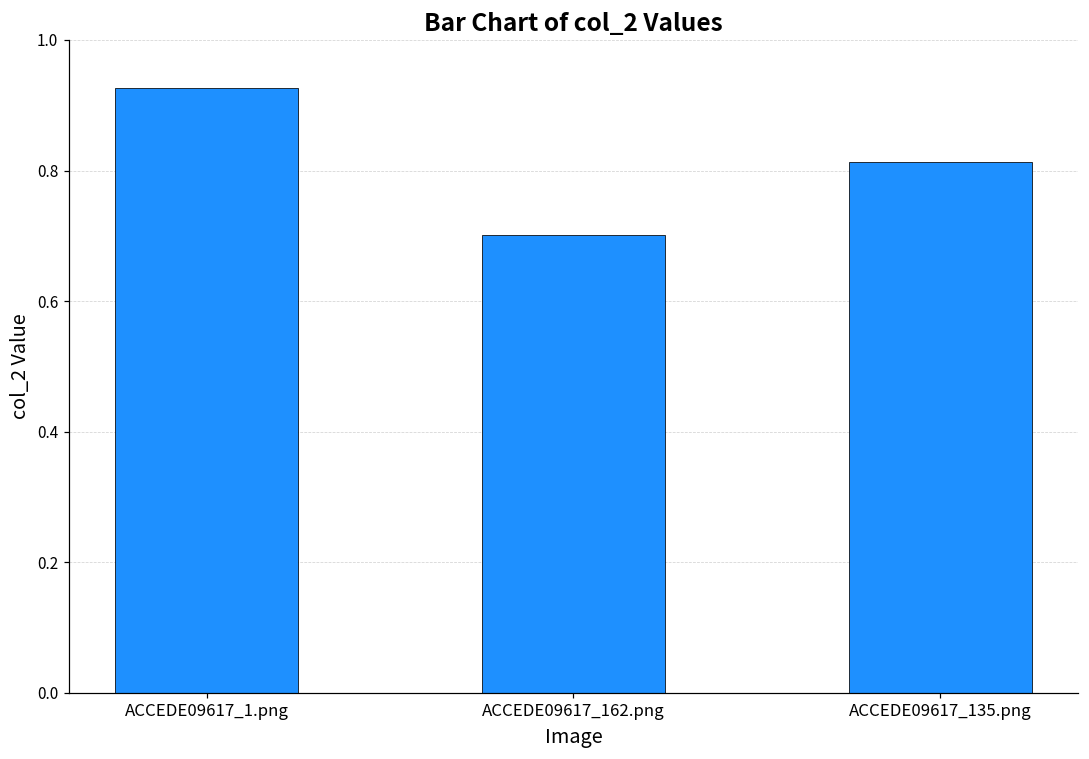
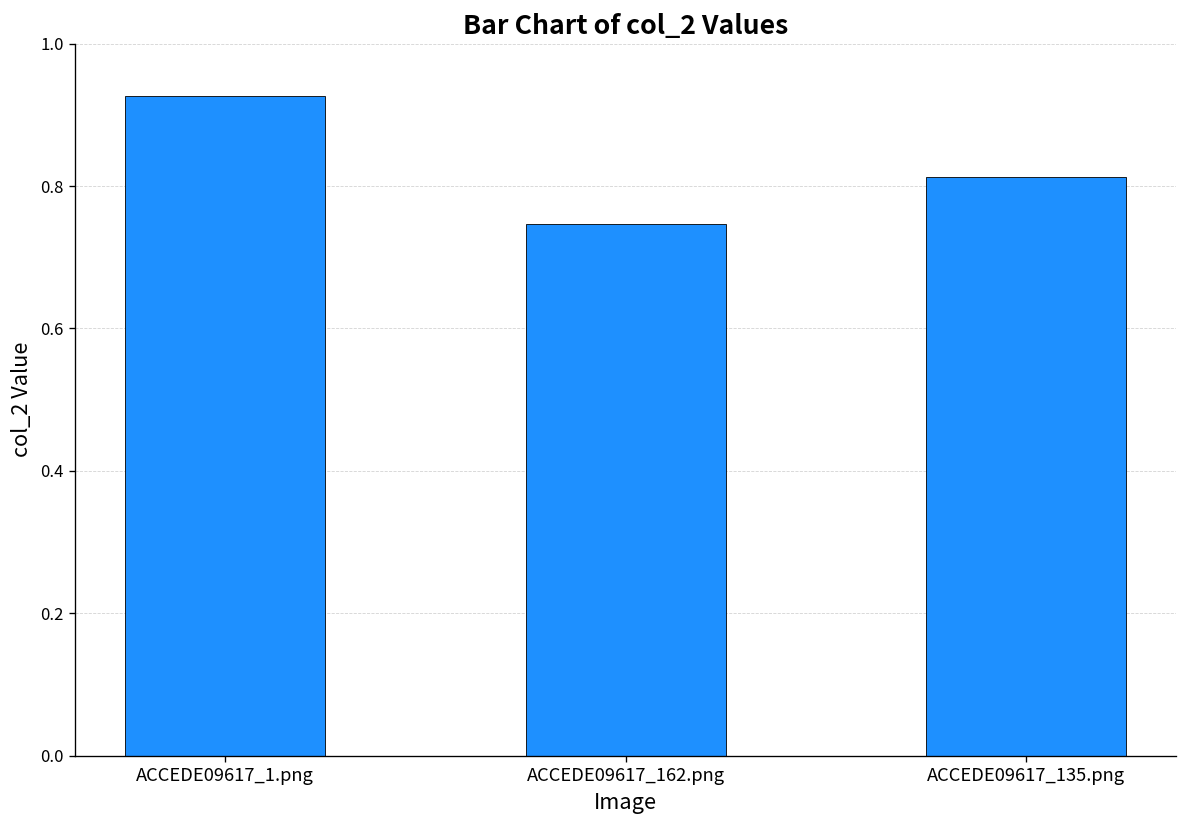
  {
    "ACCEDE09617_1.png": 0.93,
-   "ACCEDE09617_162.png": 0.70,
+   "ACCEDE09617_162.png": 0.75,
    "ACCEDE09617_135.png": 0.81
  }
